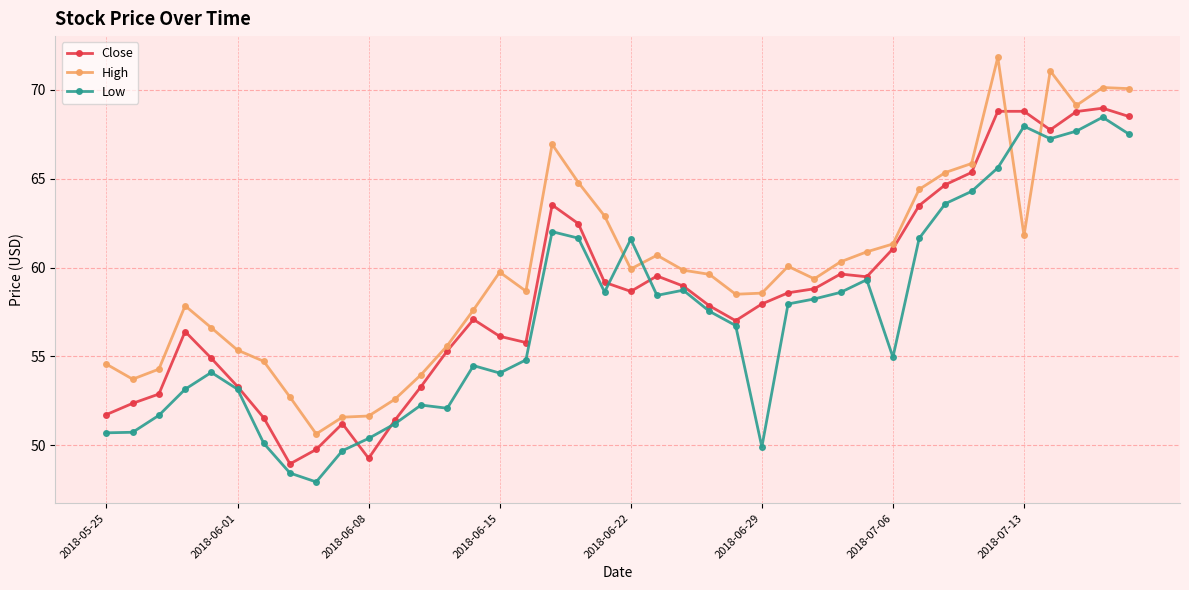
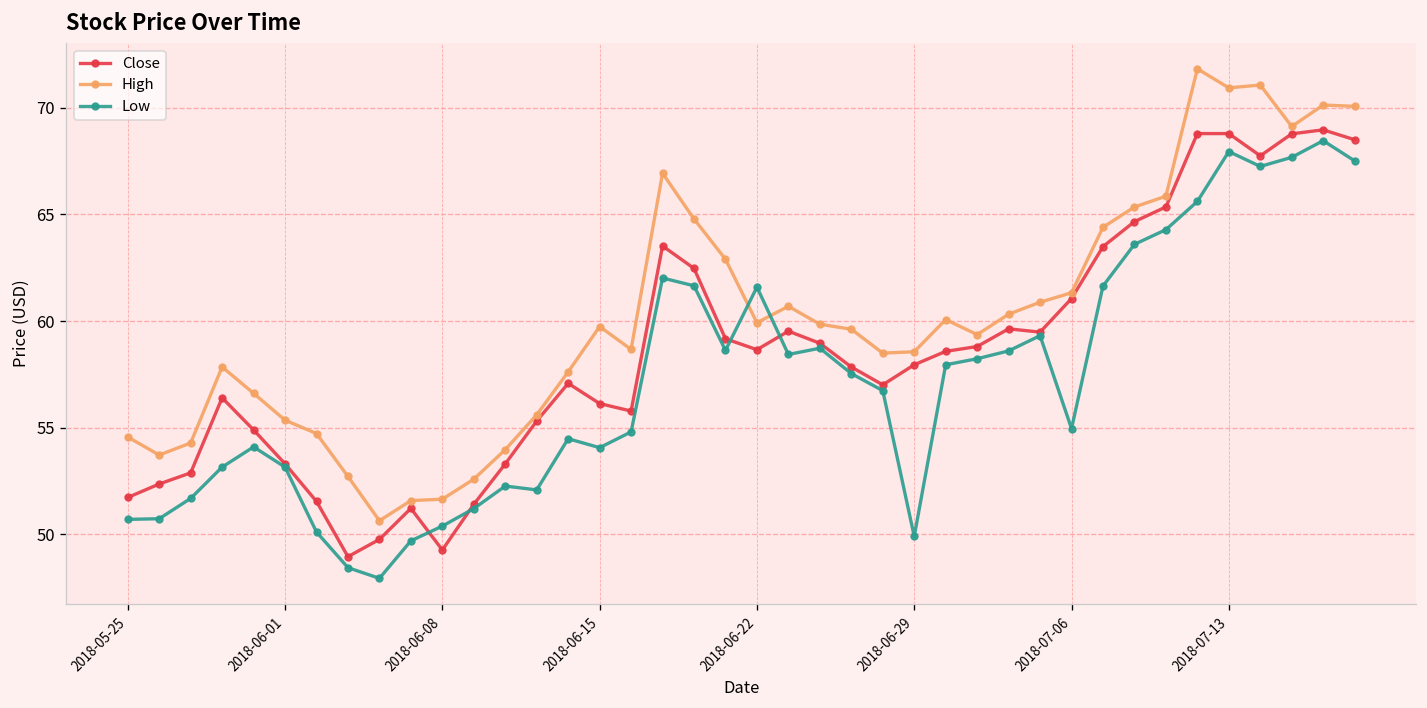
  {
    "Close": {
      "2018-05-25": 51.7,
      "2018-06-01": 53.3,
      "2018-06-08": 49.3,
      "2018-06-15": 56.1,
      "2018-06-22": 58.7,
      "2018-06-29": 57.9,
      "2018-07-06": 61.1,
      "2018-07-13": 68.8
    },
    "High": {
      "2018-05-25": 54.6,
      "2018-06-01": 55.3,
      "2018-06-08": 51.6,
      "2018-06-15": 59.7,
      "2018-06-22": 59.9,
      "2018-06-29": 58.6,
      "2018-07-06": 61.3,
-     "2018-07-13": 61.8
+     "2018-07-13": 70.9
    },
    "Low": {
      "2018-05-25": 50.7,
      "2018-06-01": 53.1,
      "2018-06-08": 50.4,
      "2018-06-15": 54.1,
      "2018-06-22": 61.6,
      "2018-06-29": 49.9,
      "2018-07-06": 55.0,
      "2018-07-13": 67.9
    }
  }
